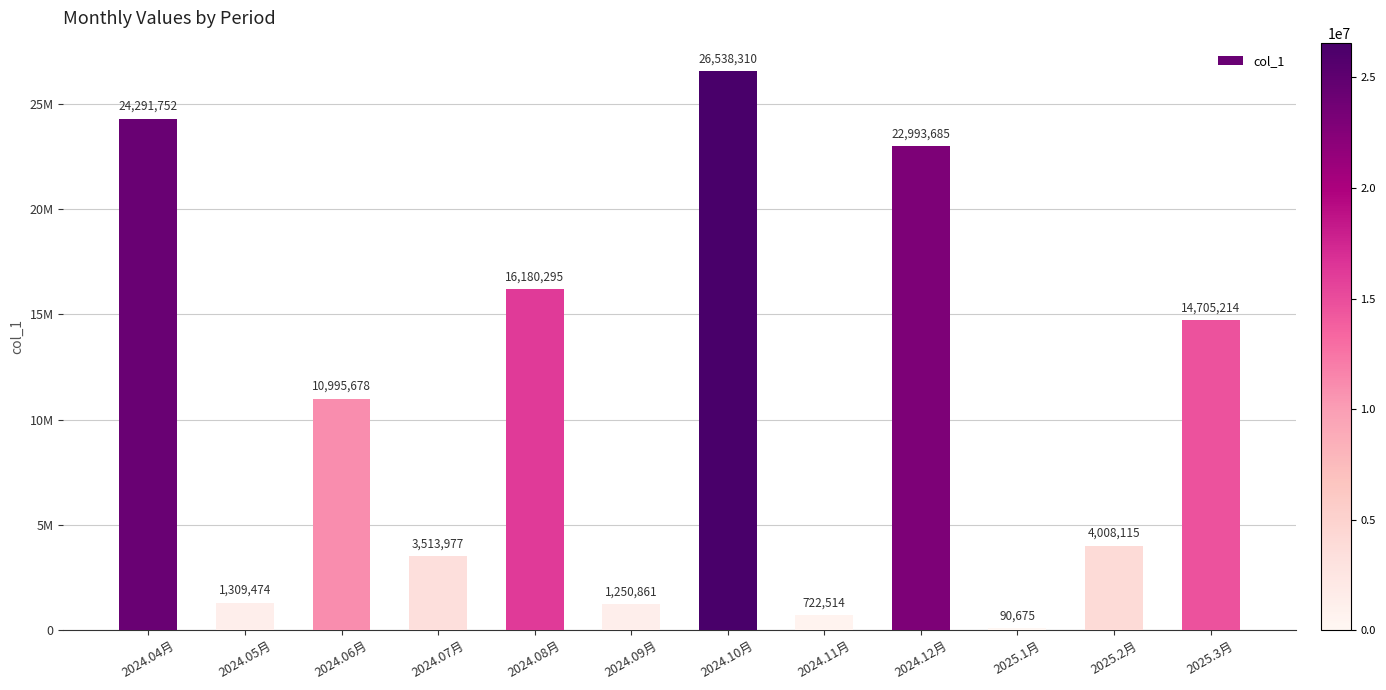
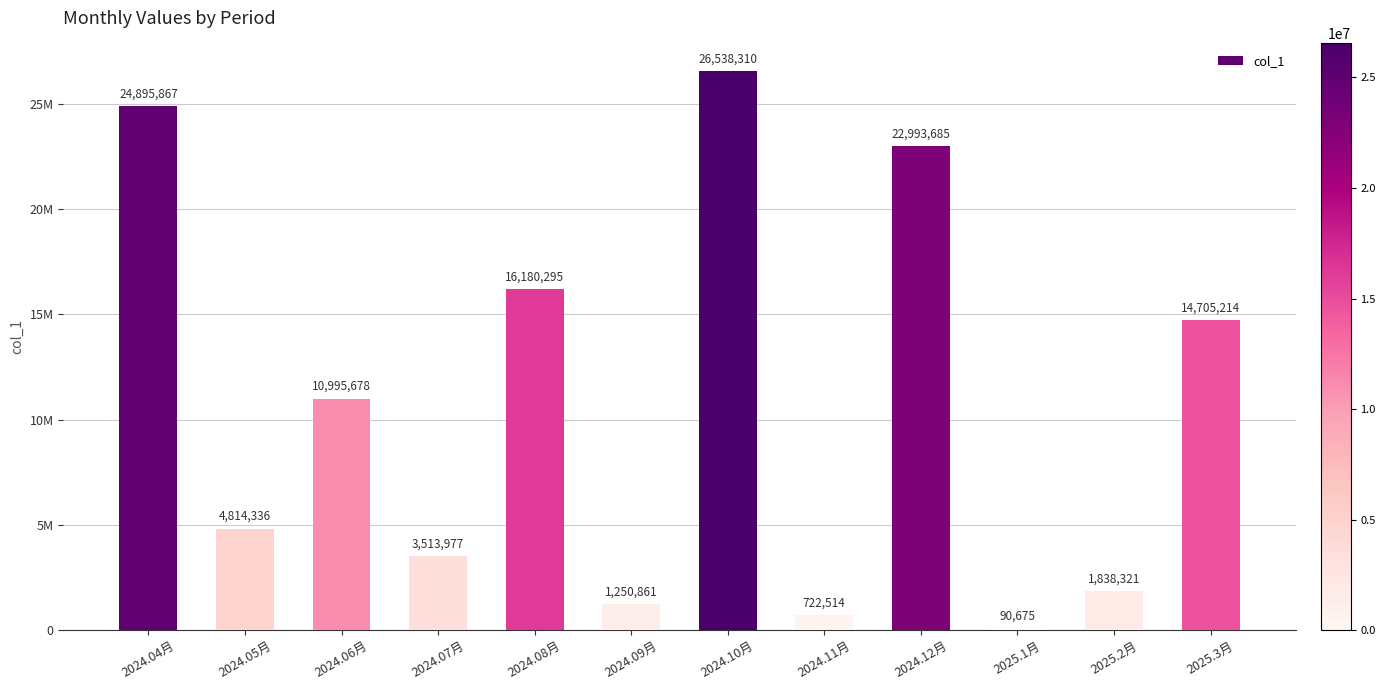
  {
-   "2024.04月": "24,291,752",
-   "2024.05月": "1,309,474",
+   "2024.04月": "24,895,867",
+   "2024.05月": "4,814,336",
    "2024.06月": "10,995,678",
    "2024.07月": "3,513,977",
    "2024.08月": "16,180,295",
    "2024.09月": "1,250,861",
    "2024.10月": "26,538,310",
    "2024.11月": "722,514",
    "2024.12月": "22,993,685",
    "2025.1月": "90,675",
-   "2025.2月": "4,008,115",
+   "2025.2月": "1,838,321",
    "2025.3月": "14,705,214"
  }
